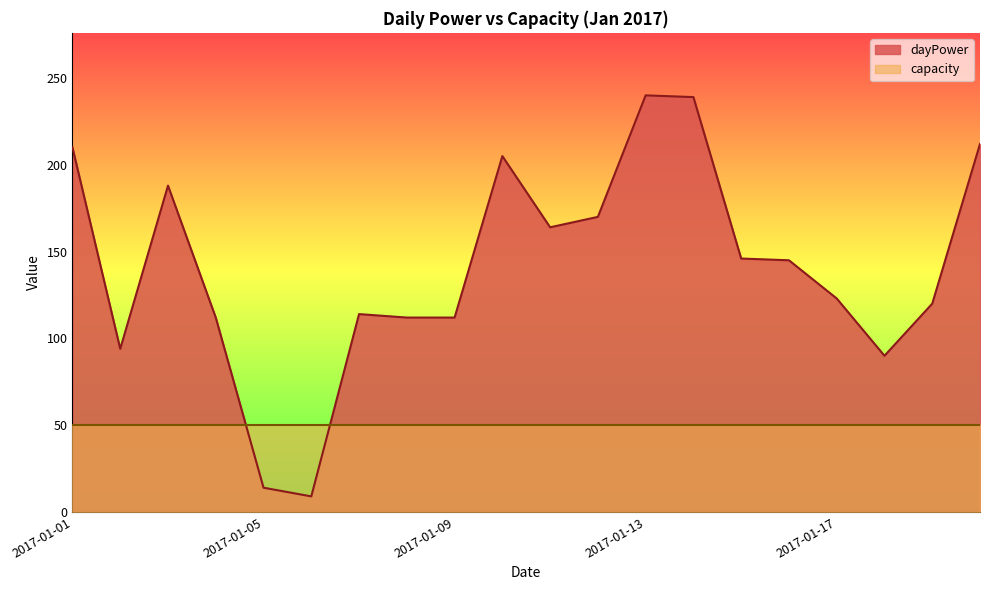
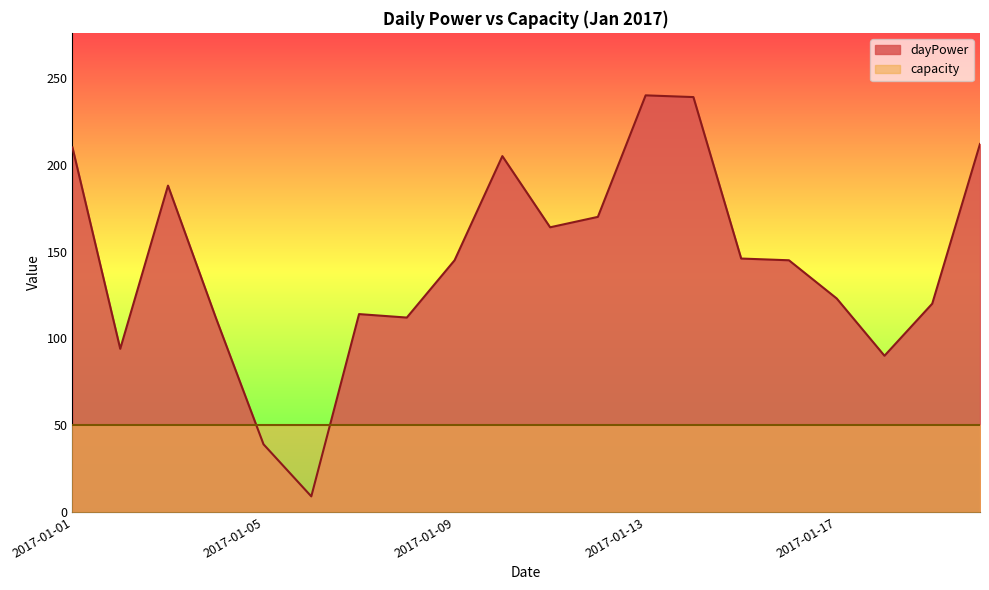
  {
    "dayPower": {
      "2017-01-01": 210,
-     "2017-01-05": 14,
-     "2017-01-09": 112,
+     "2017-01-05": 39,
+     "2017-01-09": 145,
      "2017-01-13": 240,
      "2017-01-17": 123
    },
    "capacity": {
      "2017-01-01": 50,
      "2017-01-05": 50,
      "2017-01-09": 50,
      "2017-01-13": 50,
      "2017-01-17": 50
    }
  }
